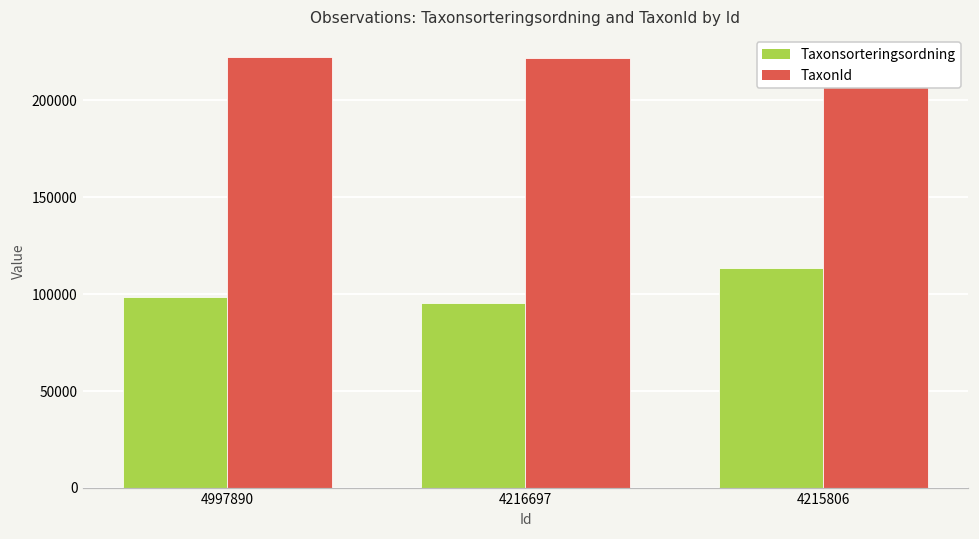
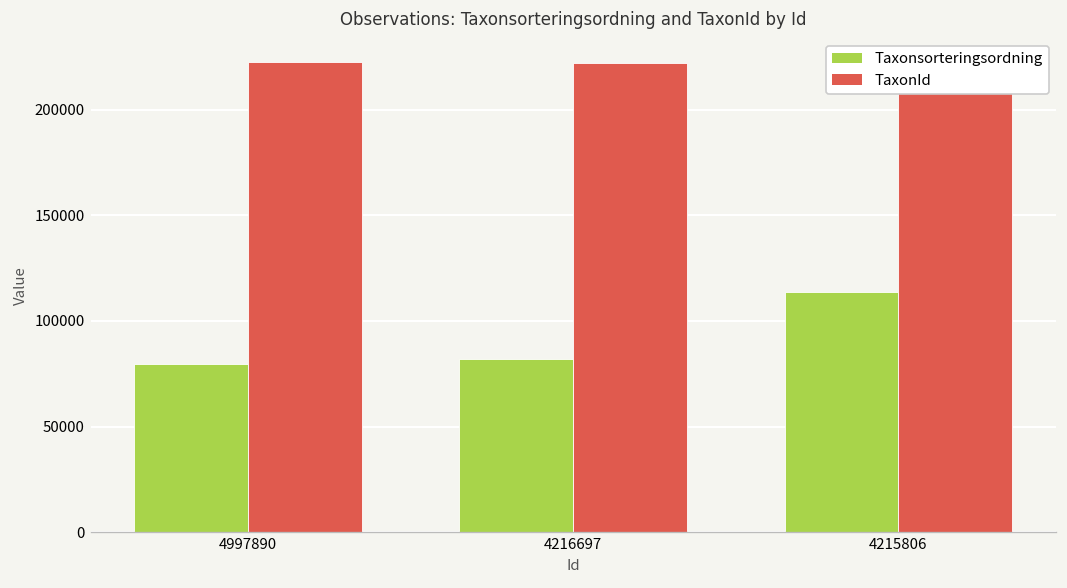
  {
    "Taxonsorteringsordning": {
-     "4997890": 99000,
-     "4216697": 96000,
+     "4997890": 80000,
+     "4216697": 82000,
      "4215806": 114000
    },
    "TaxonId": {
      "4997890": 222000,
      "4216697": 222000
    }
  }
